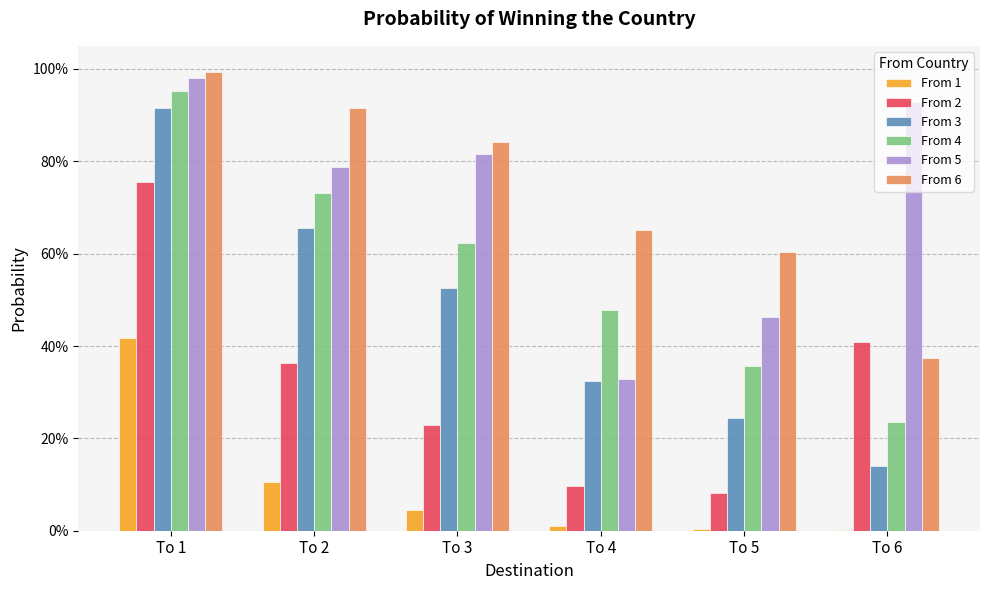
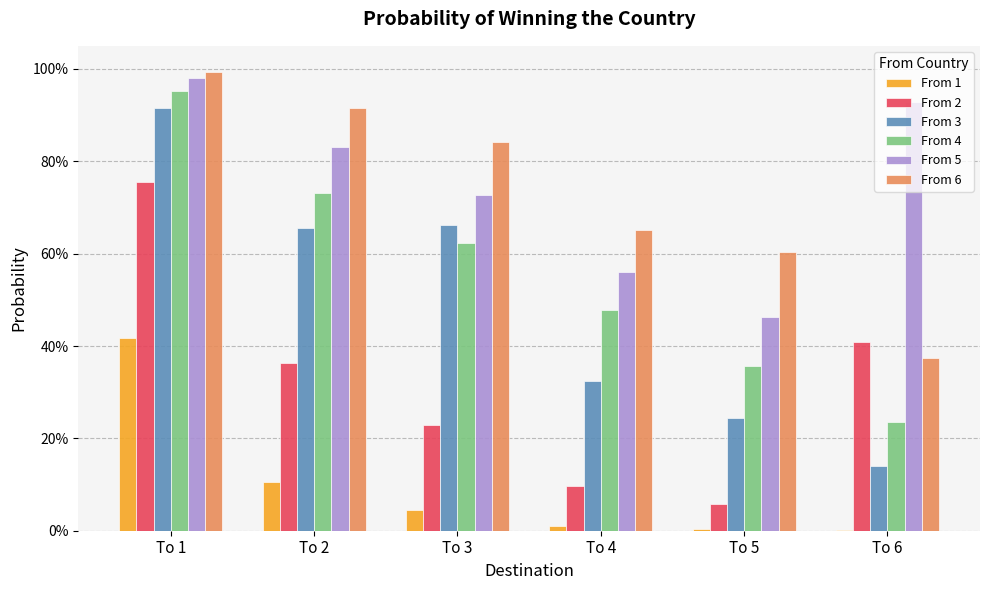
  {
    "From 1": {
      "To 1": "42%",
      "To 2": "11%",
      "To 3": "4%",
      "To 4": "1%"
    },
    "From 2": {
      "To 1": "75%",
      "To 2": "36%",
      "To 3": "23%",
      "To 4": "10%",
-     "To 5": "8%",
+     "To 5": "6%",
      "To 6": "41%"
    },
    "From 3": {
      "To 1": "92%",
      "To 2": "66%",
-     "To 3": "52%",
+     "To 3": "66%",
      "To 4": "32%",
      "To 5": "24%",
      "To 6": "14%"
    },
    "From 4": {
      "To 1": "95%",
      "To 2": "73%",
      "To 3": "62%",
      "To 4": "48%",
      "To 5": "36%",
      "To 6": "24%"
    },
    "From 5": {
      "To 1": "98%",
-     "To 2": "79%",
-     "To 3": "82%",
-     "To 4": "33%",
+     "To 2": "83%",
+     "To 3": "73%",
+     "To 4": "56%",
      "To 5": "46%"
    },
    "From 6": {
      "To 1": "99%",
      "To 2": "91%",
      "To 3": "84%",
      "To 4": "65%",
      "To 5": "60%",
      "To 6": "37%"
    }
  }
